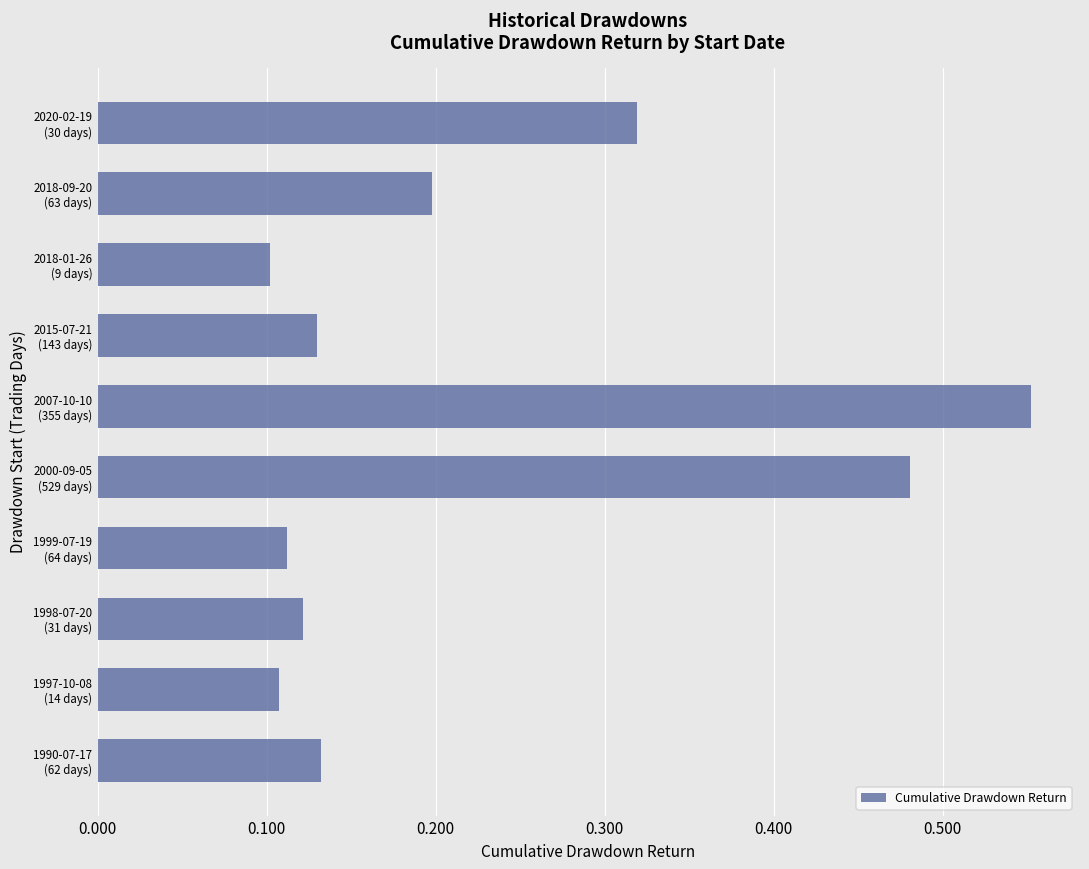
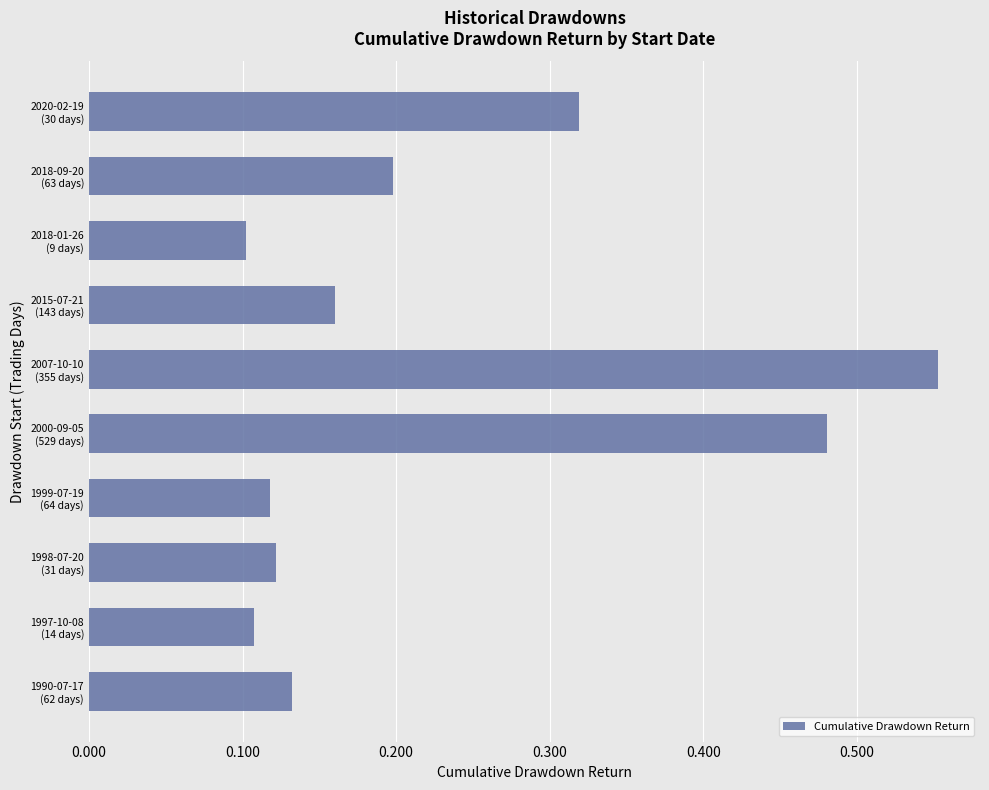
  {
    "2020-02-19 (30 days)": 0.319,
    "2018-09-20 (63 days)": 0.198,
    "2018-01-26 (9 days)": 0.102,
-   "2015-07-21 (143 days)": 0.130,
+   "2015-07-21 (143 days)": 0.160,
    "2007-10-10 (355 days)": 0.553,
    "2000-09-05 (529 days)": 0.481,
-   "1999-07-19 (64 days)": 0.112,
+   "1999-07-19 (64 days)": 0.118,
    "1998-07-20 (31 days)": 0.122,
    "1997-10-08 (14 days)": 0.108,
    "1990-07-17 (62 days)": 0.132
  }
